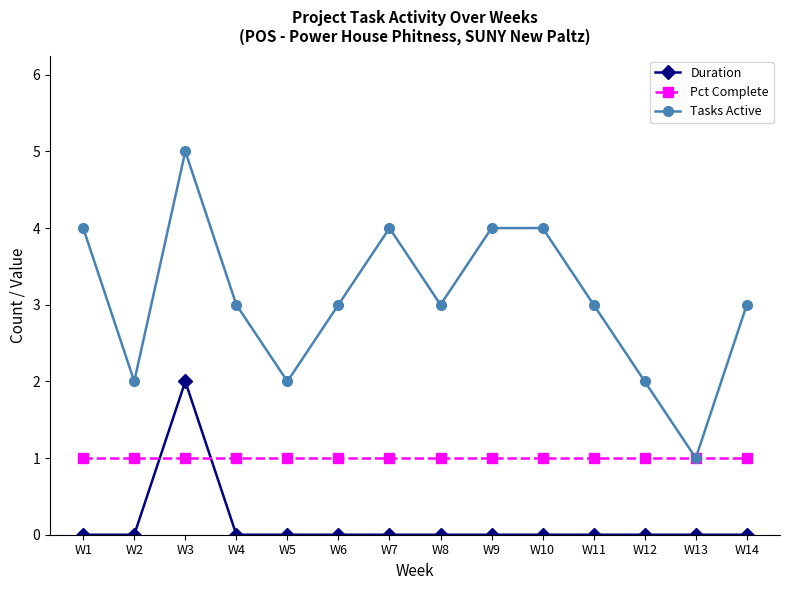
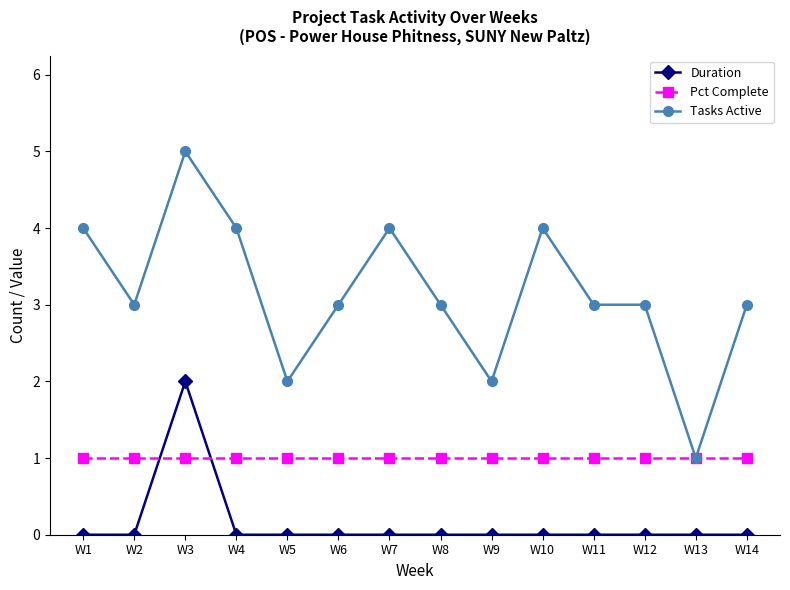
  {
    "Duration": {
      "W1": 0,
      "W2": 0,
      "W3": 2,
      "W4": 0,
      "W5": 0,
      "W6": 0,
      "W7": 0,
      "W8": 0,
      "W9": 0,
      "W10": 0,
      "W11": 0,
      "W12": 0,
      "W13": 0,
      "W14": 0
    },
    "Pct Complete": {
      "W1": 1,
      "W2": 1,
      "W3": 1,
      "W4": 1,
      "W5": 1,
      "W6": 1,
      "W7": 1,
      "W8": 1,
      "W9": 1,
      "W10": 1,
      "W11": 1,
      "W12": 1,
      "W14": 1
    },
    "Tasks Active": {
      "W1": 4,
-     "W2": 2,
+     "W2": 3,
      "W3": 5,
-     "W4": 3,
+     "W4": 4,
      "W5": 2,
      "W6": 3,
      "W7": 4,
      "W8": 3,
-     "W9": 4,
+     "W9": 2,
      "W10": 4,
      "W11": 3,
-     "W12": 2,
+     "W12": 3,
      "W14": 3
    }
  }
